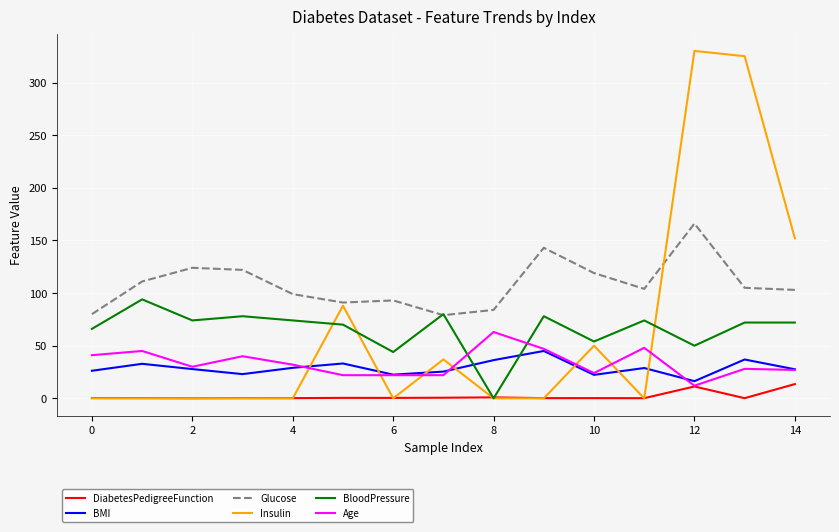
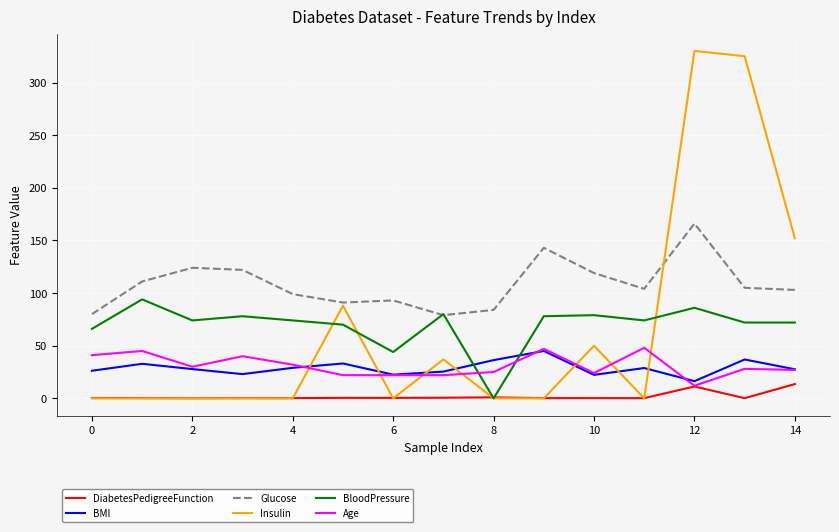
  {
    "DiabetesPedigreeFunction": {
      "10": 0,
      "14": 14
    },
    "BMI": {
      "0": 26,
      "4": 29,
      "8": 36,
      "12": 16
    },
    "Glucose": {
      "0": 80,
      "2": 124,
      "4": 99,
      "6": 93,
      "8": 84,
      "10": 119,
      "12": 166,
      "14": 103
    },
    "Insulin": {
      "10": 50,
      "12": 330,
      "14": 152
    },
    "BloodPressure": {
      "0": 66,
      "2": 74,
      "4": 74,
      "6": 44,
-     "10": 54,
-     "12": 50,
+     "10": 79,
+     "12": 86,
      "14": 72
    },
    "Age": {
      "0": 41,
      "4": 32,
-     "8": 63
+     "8": 25
    }
  }
